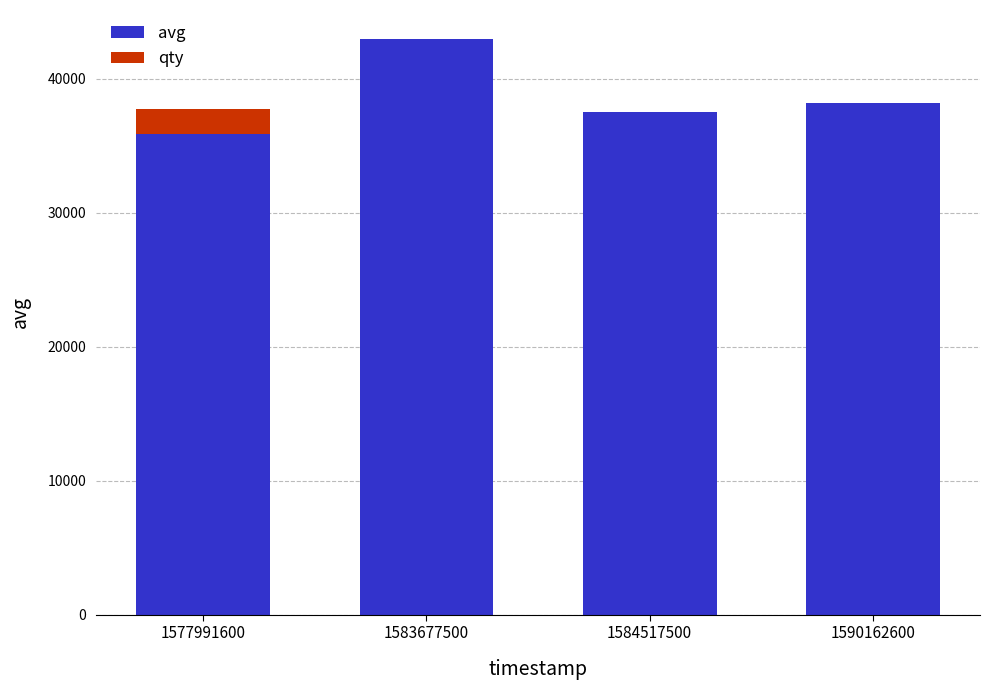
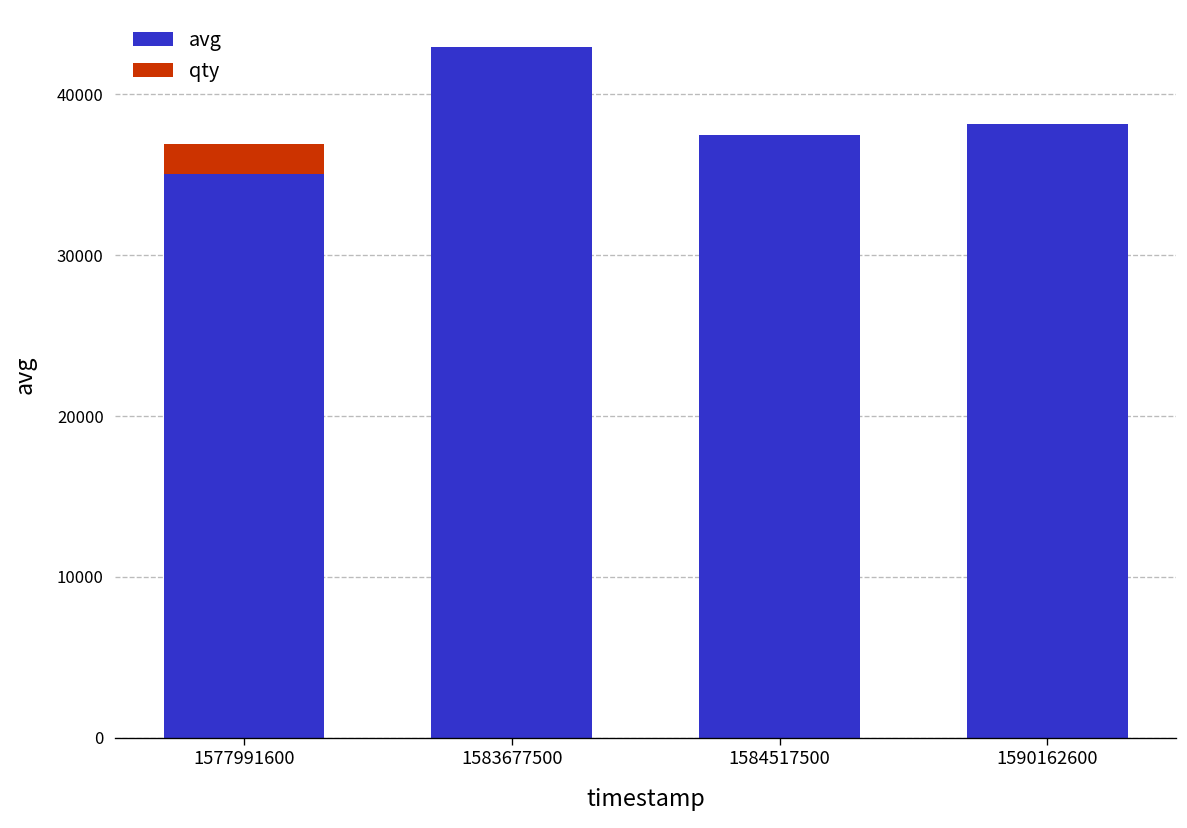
  {
    "avg": {
-     "1577991600": 35900,
+     "1577991600": 35000,
      "1583677500": 43000,
      "1584517500": 37500,
      "1590162600": 38100
    },
    "qty": {
      "1577991600": 1800
    }
  }
